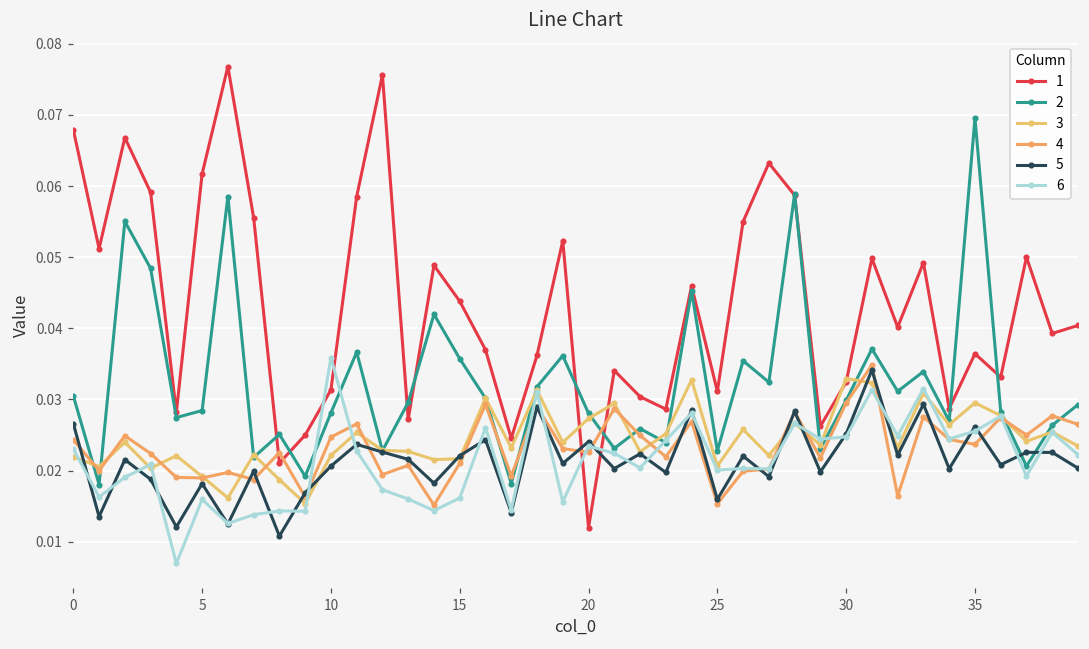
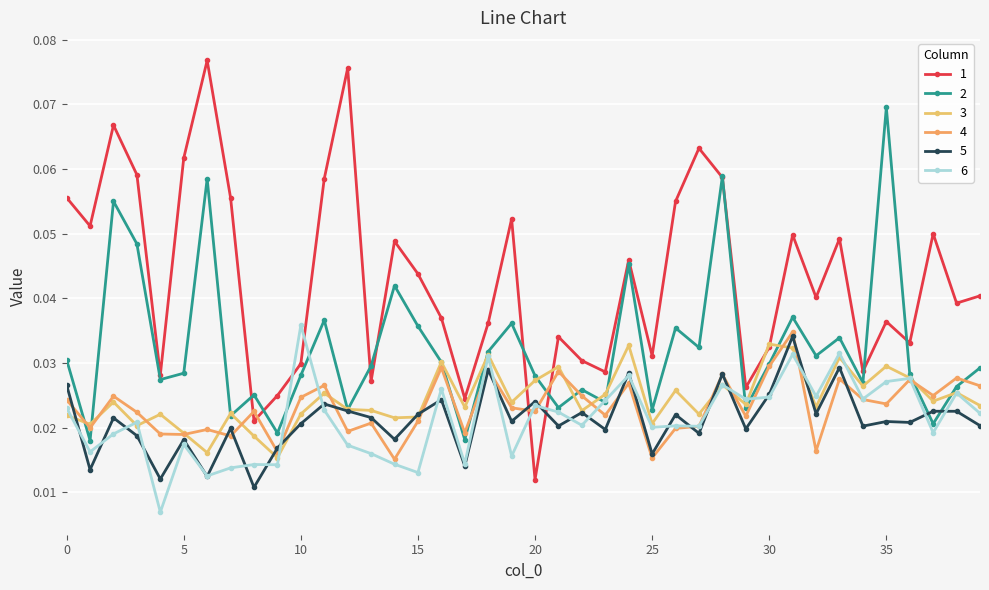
  {
    "1": {
-     "0": 0.068,
+     "0": 0.056,
      "5": 0.062,
-     "10": 0.031,
+     "10": 0.030,
      "15": 0.044,
      "20": 0.012,
      "25": 0.031,
      "30": 0.032,
      "35": 0.036
    },
    "2": {
      "0": 0.031,
      "5": 0.028,
      "10": 0.028,
      "15": 0.036,
      "20": 0.028,
      "25": 0.023,
      "35": 0.070
    },
    "5": {
      "0": 0.027,
      "5": 0.018,
      "10": 0.021,
      "15": 0.022,
      "20": 0.024,
      "25": 0.016,
      "30": 0.025,
-     "35": 0.026
+     "35": 0.021
    },
    "6": {
      "0": 0.023,
-     "5": 0.016,
+     "5": 0.017,
      "10": 0.036,
-     "15": 0.016,
+     "15": 0.013,
      "20": 0.023,
      "25": 0.020,
      "30": 0.025,
-     "35": 0.026
+     "35": 0.027
    }
  }
